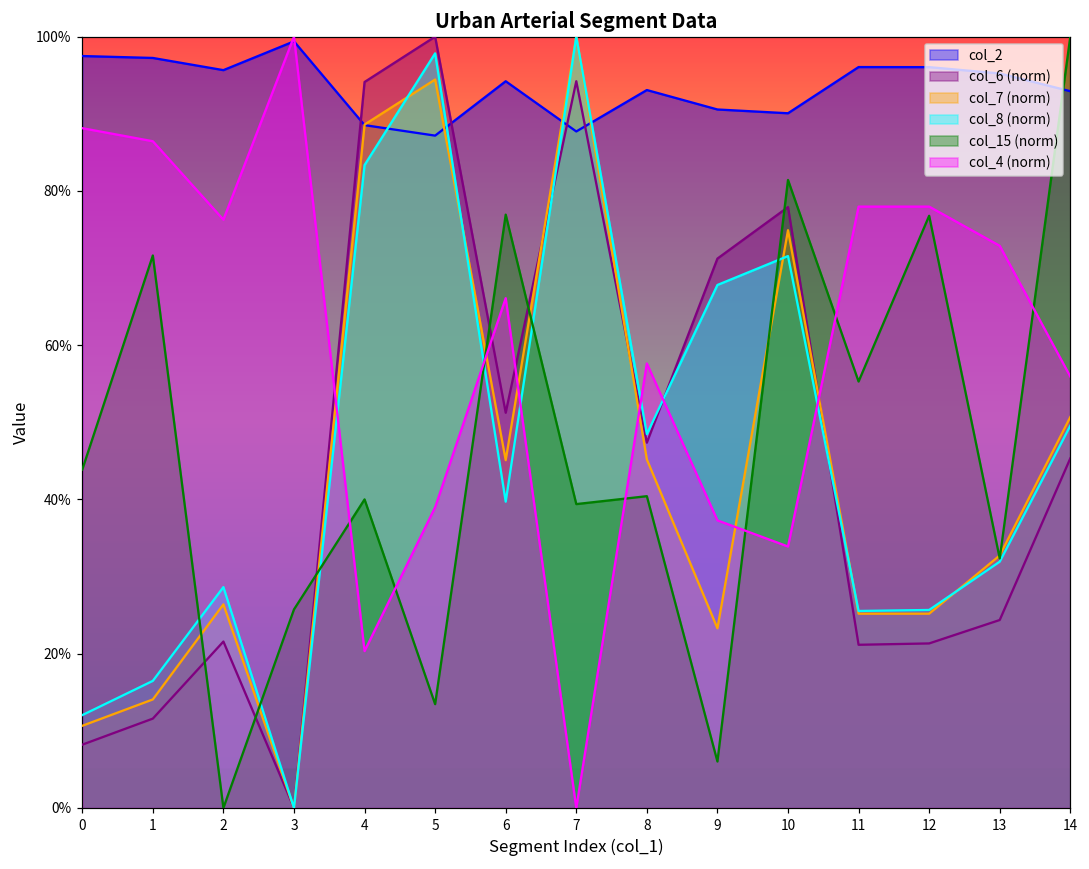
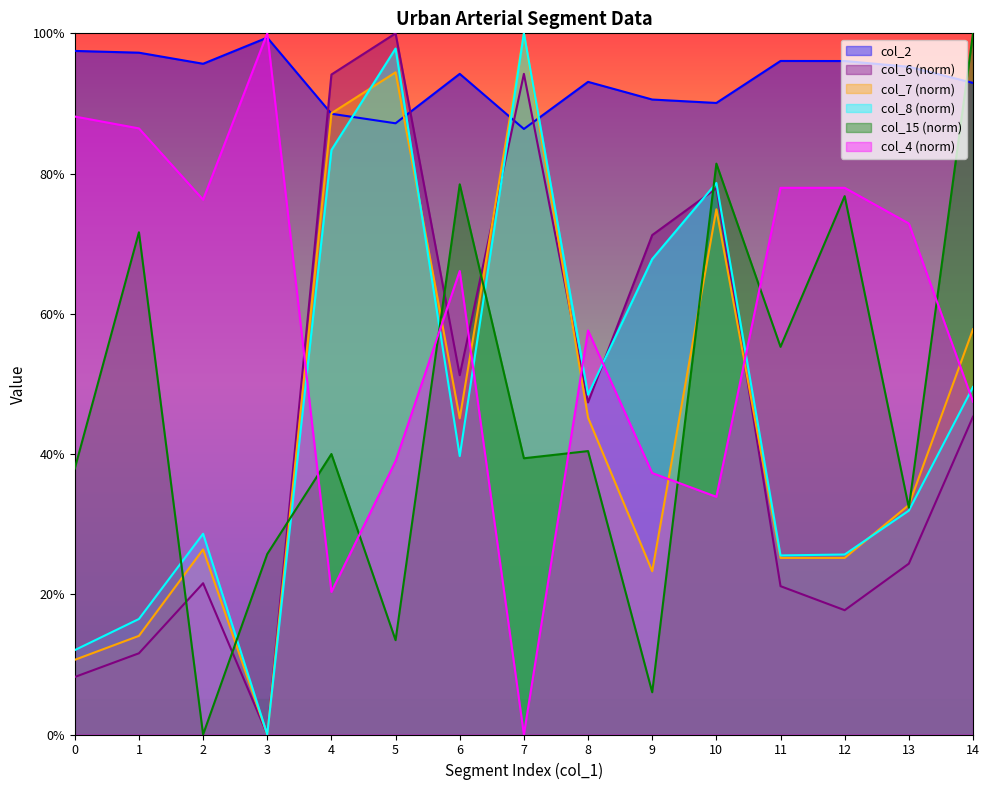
  {
    "col_2": {
      "0": "97%",
      "1": "97%",
      "2": "96%",
      "3": "99%",
      "5": "87%",
      "6": "94%",
-     "7": "88%",
+     "7": "86%",
      "8": "93%",
      "9": "91%",
      "10": "90%",
      "11": "96%",
      "14": "93%"
    },
    "col_6 (norm)": {
      "0": "8%",
      "1": "12%",
      "2": "22%",
      "4": "94%",
      "5": "100%",
      "6": "51%",
      "7": "94%",
      "8": "47%",
      "9": "71%",
      "10": "78%",
      "11": "21%",
-     "12": "21%",
+     "12": "18%",
      "13": "24%",
      "14": "45%"
    },
    "col_7 (norm)": {
      "0": "11%",
      "1": "14%",
      "2": "26%",
      "5": "94%",
      "6": "45%",
      "8": "45%",
      "9": "23%",
      "10": "75%",
      "12": "25%",
      "13": "33%",
-     "14": "51%"
+     "14": "58%"
    },
    "col_8 (norm)": {
      "0": "12%",
      "1": "16%",
      "2": "29%",
      "4": "83%",
      "5": "98%",
      "6": "40%",
      "8": "48%",
      "9": "68%",
-     "10": "72%",
+     "10": "79%",
      "12": "26%",
      "13": "32%",
      "14": "50%"
    },
    "col_15 (norm)": {
-     "0": "44%",
+     "0": "38%",
      "1": "72%",
      "3": "26%",
      "4": "40%",
      "5": "13%",
-     "6": "77%",
+     "6": "78%",
      "7": "39%",
      "8": "40%",
      "9": "6%",
      "10": "81%",
      "11": "55%",
      "12": "77%",
      "13": "32%",
      "14": "100%"
    },
    "col_4 (norm)": {
      "0": "88%",
      "1": "86%",
      "2": "76%",
      "3": "100%",
      "4": "20%",
      "5": "39%",
      "6": "66%",
      "8": "58%",
      "9": "37%",
      "10": "34%",
      "11": "78%",
      "12": "78%",
      "13": "73%",
-     "14": "56%"
+     "14": "47%"
    }
  }
